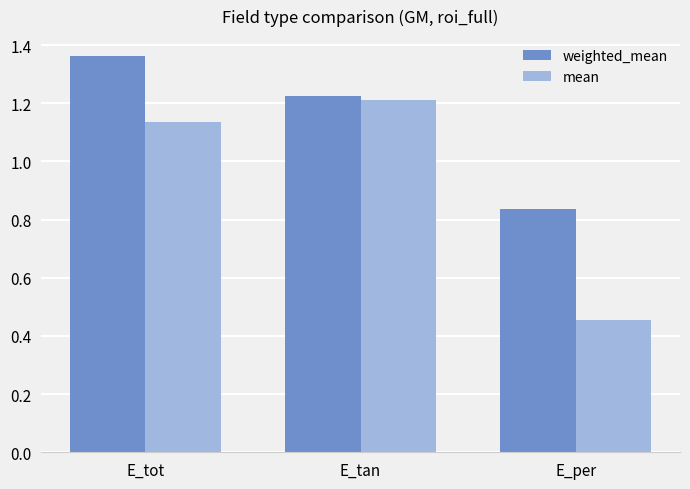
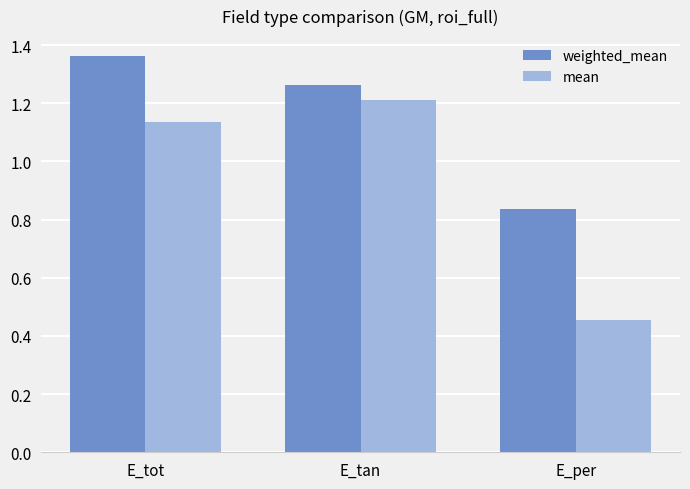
  {
    "weighted_mean": {
      "E_tot": 1.36,
-     "E_tan": 1.23,
+     "E_tan": 1.26,
      "E_per": 0.84
    },
    "mean": {
      "E_tot": 1.13,
      "E_tan": 1.21,
      "E_per": 0.46
    }
  }
